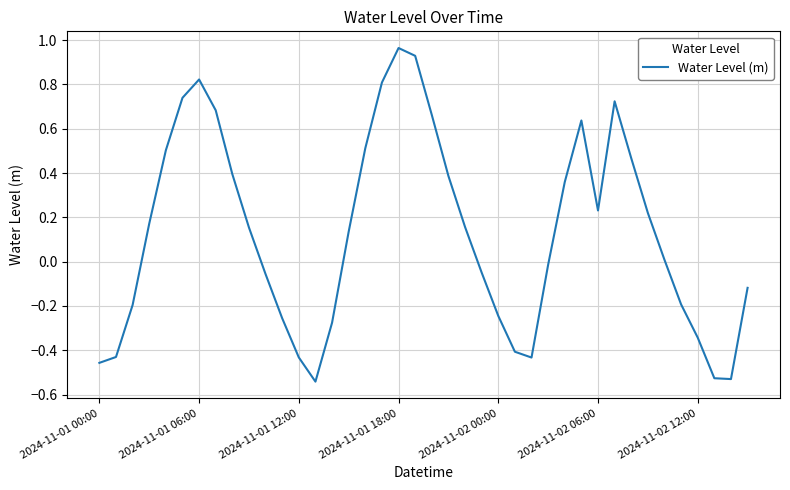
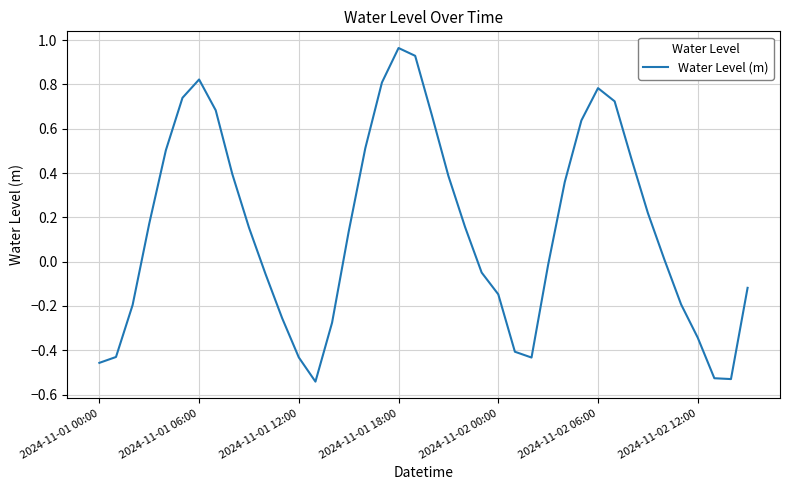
  {
    "2024-11-01 00:00": -0.46,
    "2024-11-01 06:00": 0.82,
    "2024-11-01 12:00": -0.43,
    "2024-11-01 18:00": 0.96,
-   "2024-11-02 00:00": -0.24,
-   "2024-11-02 06:00": 0.23,
+   "2024-11-02 00:00": -0.15,
+   "2024-11-02 06:00": 0.78,
    "2024-11-02 12:00": -0.34
  }
